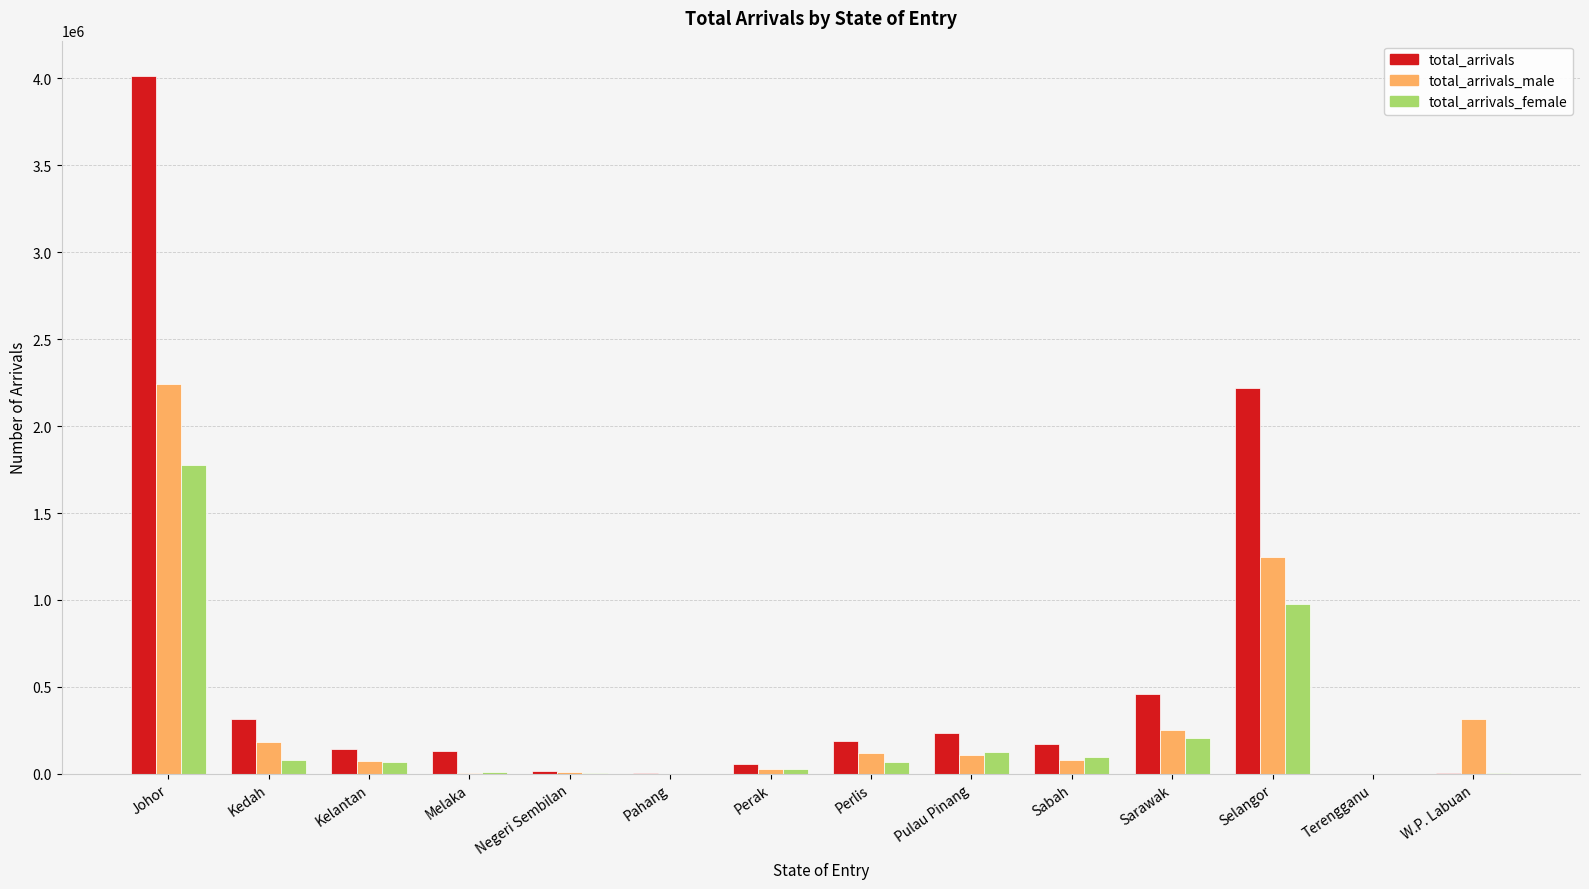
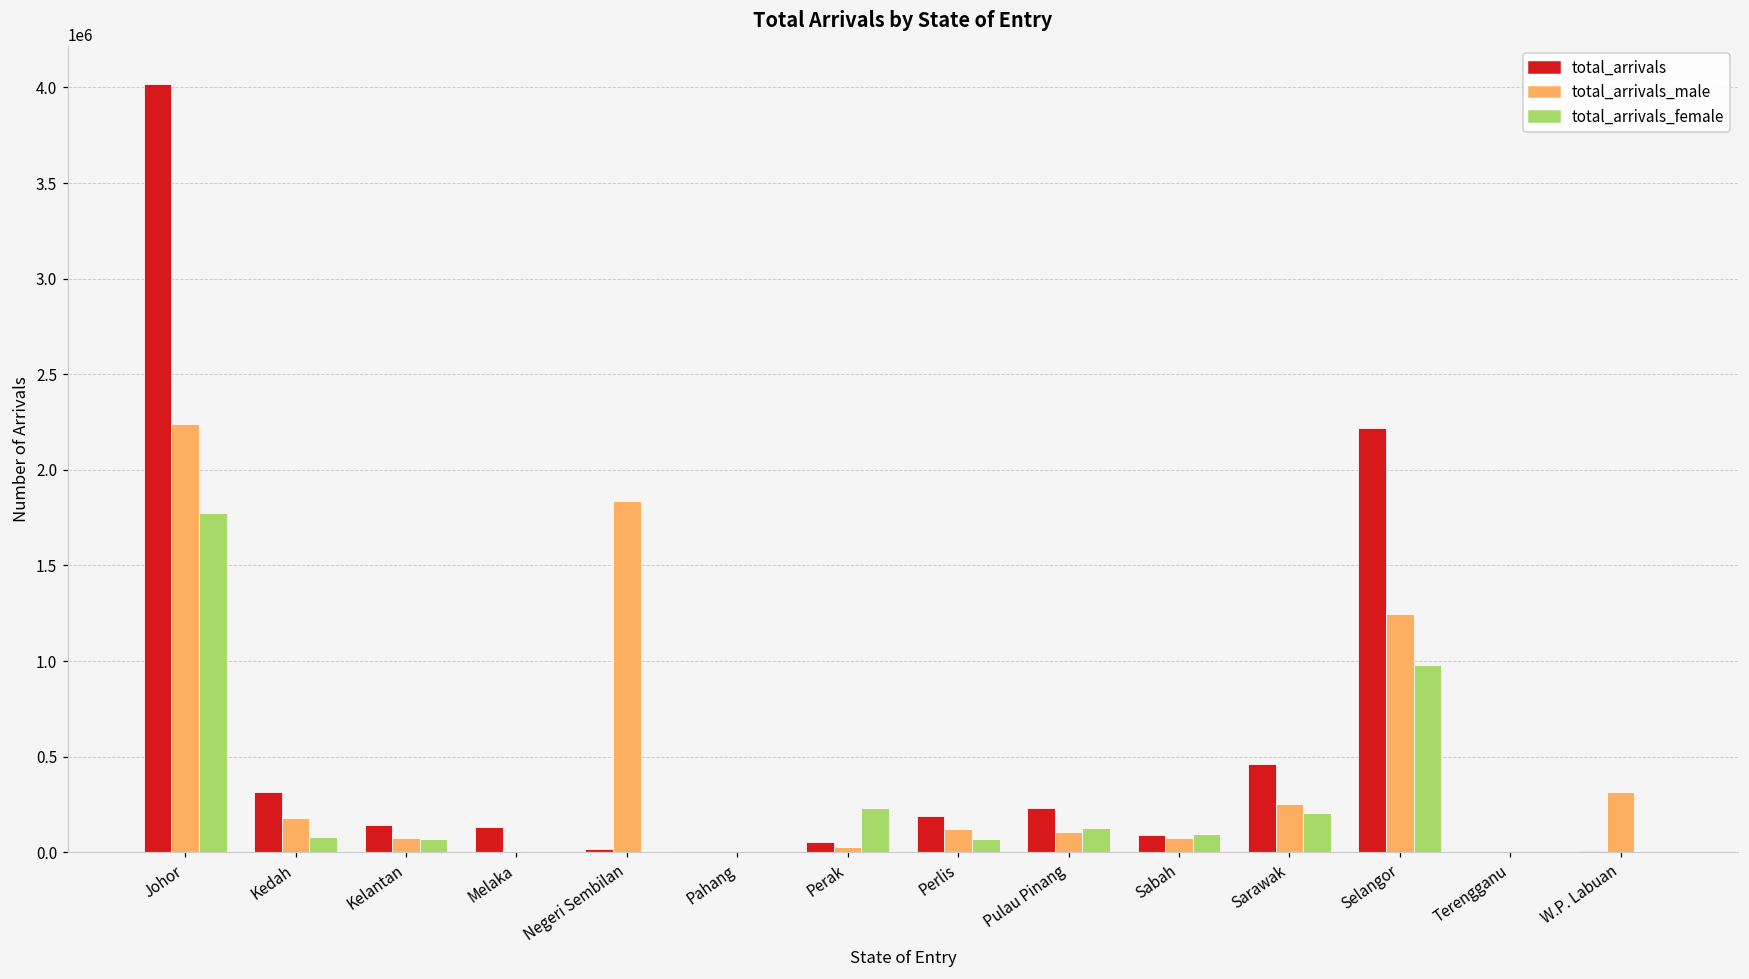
  {
    "total_arrivals": {
      "Johor": 4020000,
      "Kedah": 320000,
      "Kelantan": 140000,
      "Melaka": 130000,
      "Negeri Sembilan": 20000,
      "Perak": 50000,
      "Perlis": 190000,
      "Pulau Pinang": 230000,
-     "Sabah": 170000,
+     "Sabah": 90000,
      "Sarawak": 460000,
      "Selangor": 2220000
    },
    "total_arrivals_male": {
      "Johor": 2240000,
      "Kedah": 180000,
      "Kelantan": 80000,
-     "Negeri Sembilan": 10000,
+     "Negeri Sembilan": 1840000,
      "Perak": 30000,
      "Perlis": 120000,
      "Pulau Pinang": 110000,
      "Sabah": 80000,
      "Sarawak": 250000,
      "Selangor": 1240000,
      "W.P. Labuan": 320000
    },
    "total_arrivals_female": {
      "Johor": 1770000,
      "Kedah": 80000,
      "Kelantan": 70000,
-     "Perak": 30000,
+     "Perak": 230000,
      "Perlis": 70000,
      "Pulau Pinang": 130000,
      "Sabah": 90000,
      "Sarawak": 210000,
      "Selangor": 980000,
      "Terengganu": 0
    }
  }
